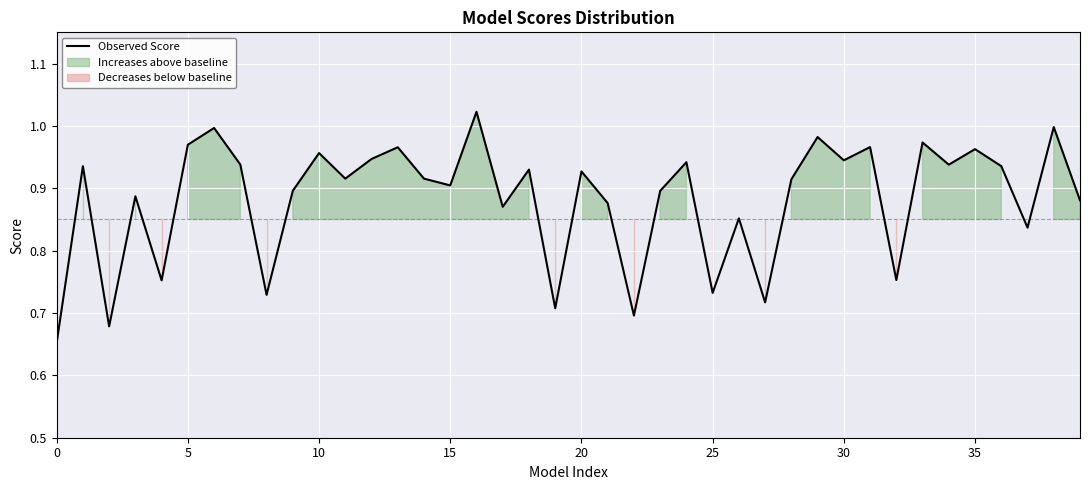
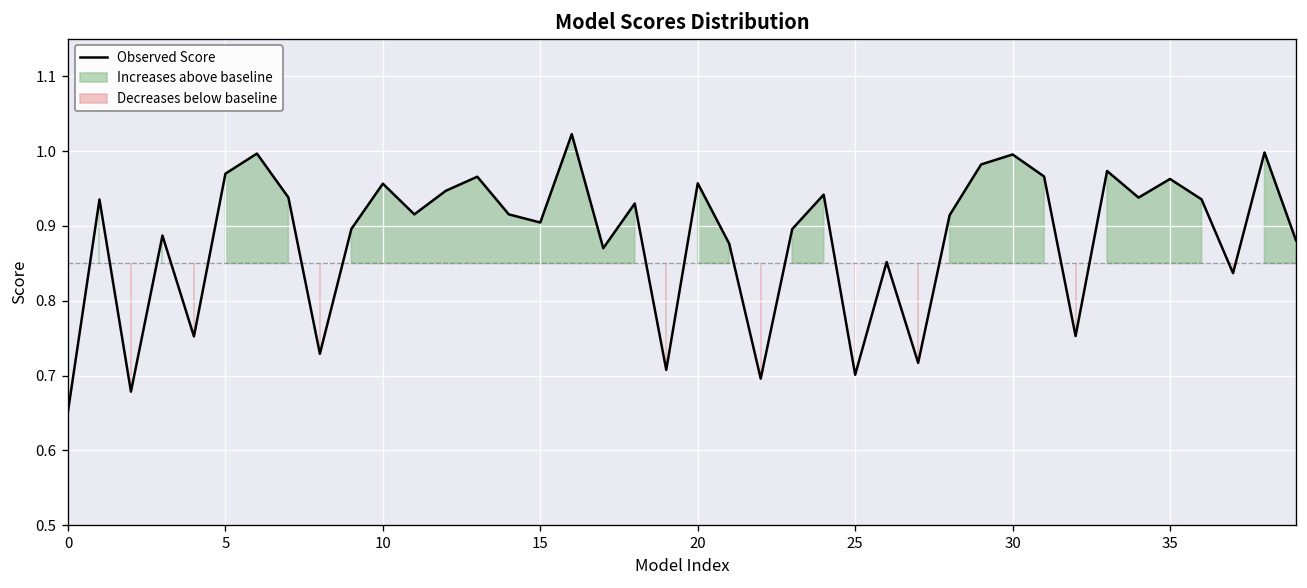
  {
    "0": 0.65,
    "5": 0.97,
    "10": 0.96,
    "15": 0.90,
-   "20": 0.93,
-   "25": 0.73,
-   "30": 0.94,
+   "20": 0.96,
+   "25": 0.70,
+   "30": 1.00,
    "35": 0.96
  }
